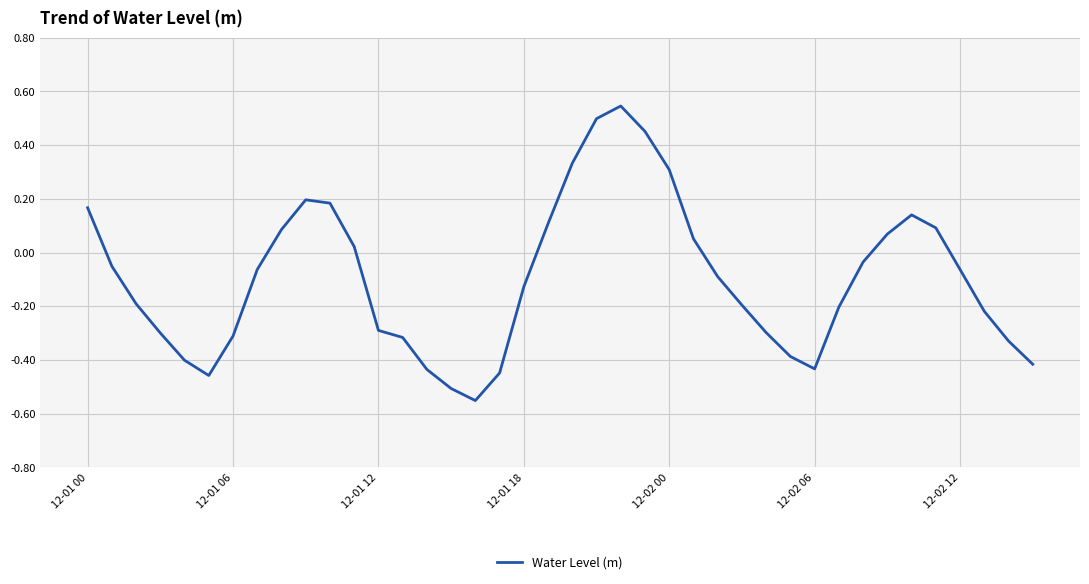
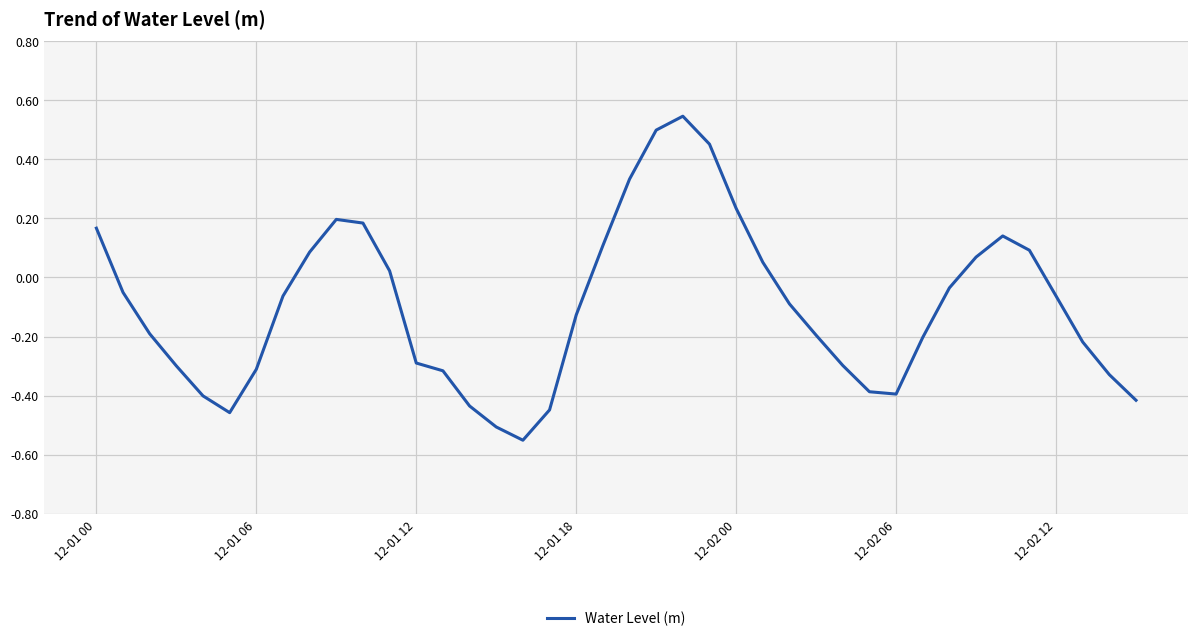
  {
    "12-01 00": 0.17,
    "12-01 06": -0.31,
    "12-01 12": -0.29,
    "12-01 18": -0.13,
-   "12-02 00": 0.31,
-   "12-02 06": -0.43,
+   "12-02 00": 0.23,
+   "12-02 06": -0.39,
    "12-02 12": -0.06
  }
